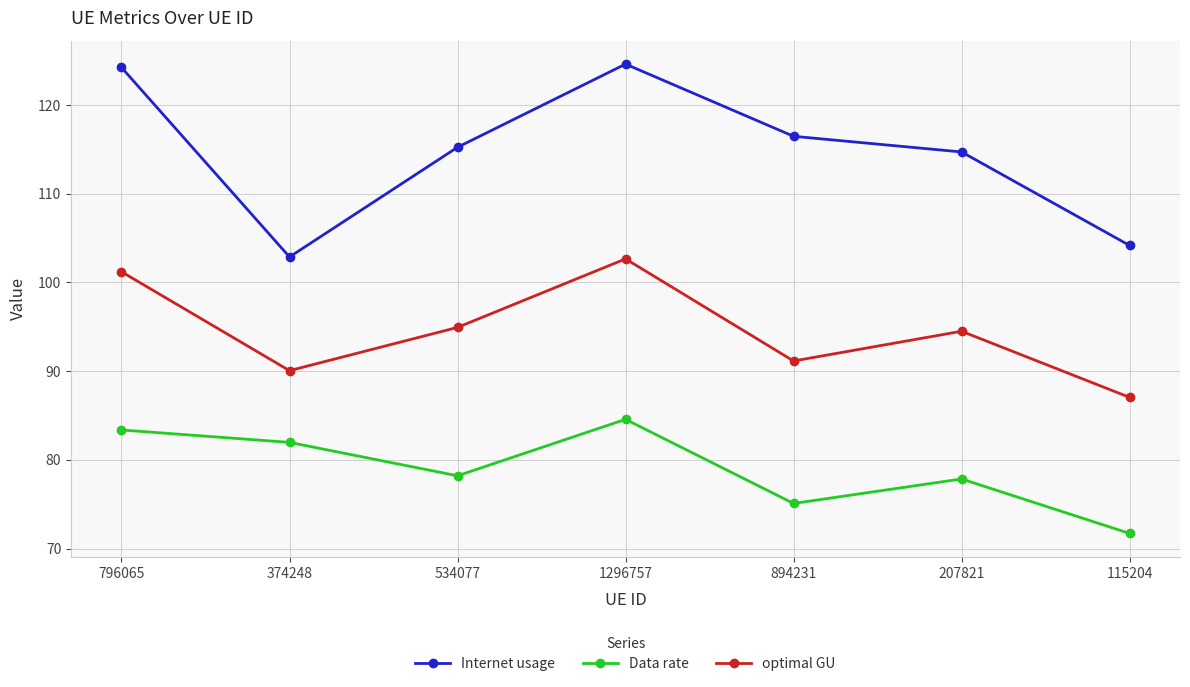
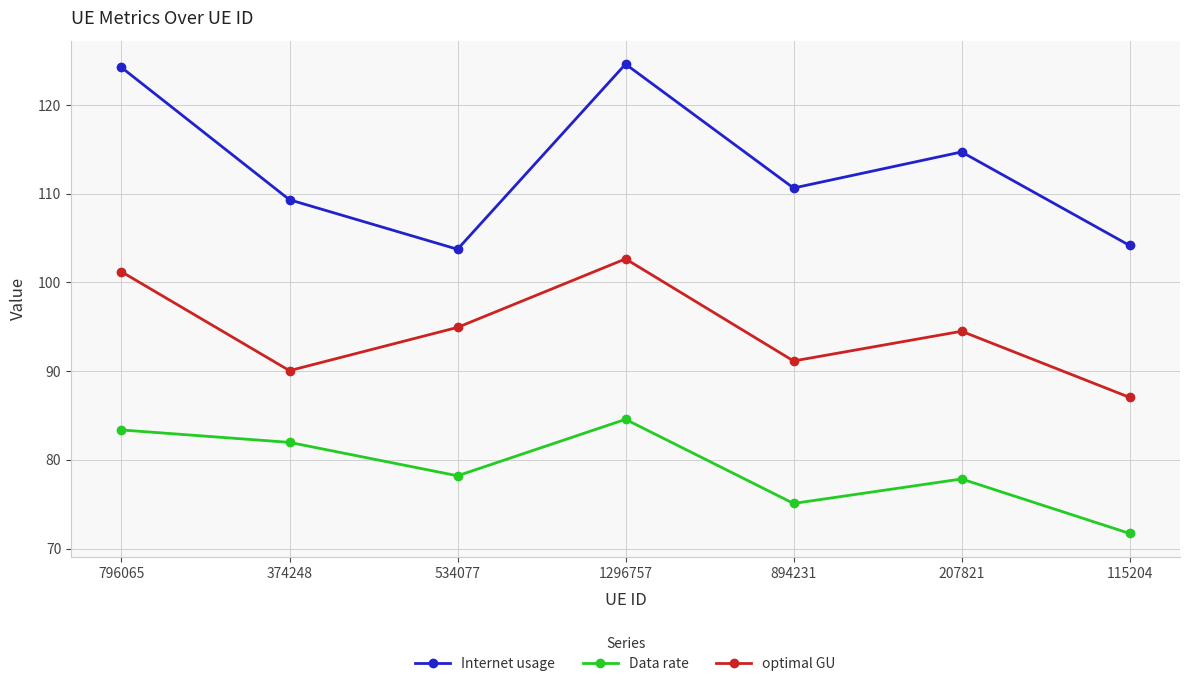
  {
    "Internet usage": {
      "796065": 124,
-     "374248": 103,
-     "534077": 115,
+     "374248": 109,
+     "534077": 104,
      "1296757": 125,
-     "894231": 116,
+     "894231": 111,
      "207821": 115,
      "115204": 104
    },
    "Data rate": {
      "796065": 83,
      "374248": 82,
      "534077": 78,
      "1296757": 85,
      "894231": 75,
      "207821": 78,
      "115204": 72
    },
    "optimal GU": {
      "796065": 101,
      "374248": 90,
      "534077": 95,
      "1296757": 103,
      "894231": 91,
      "207821": 94,
      "115204": 87
    }
  }
